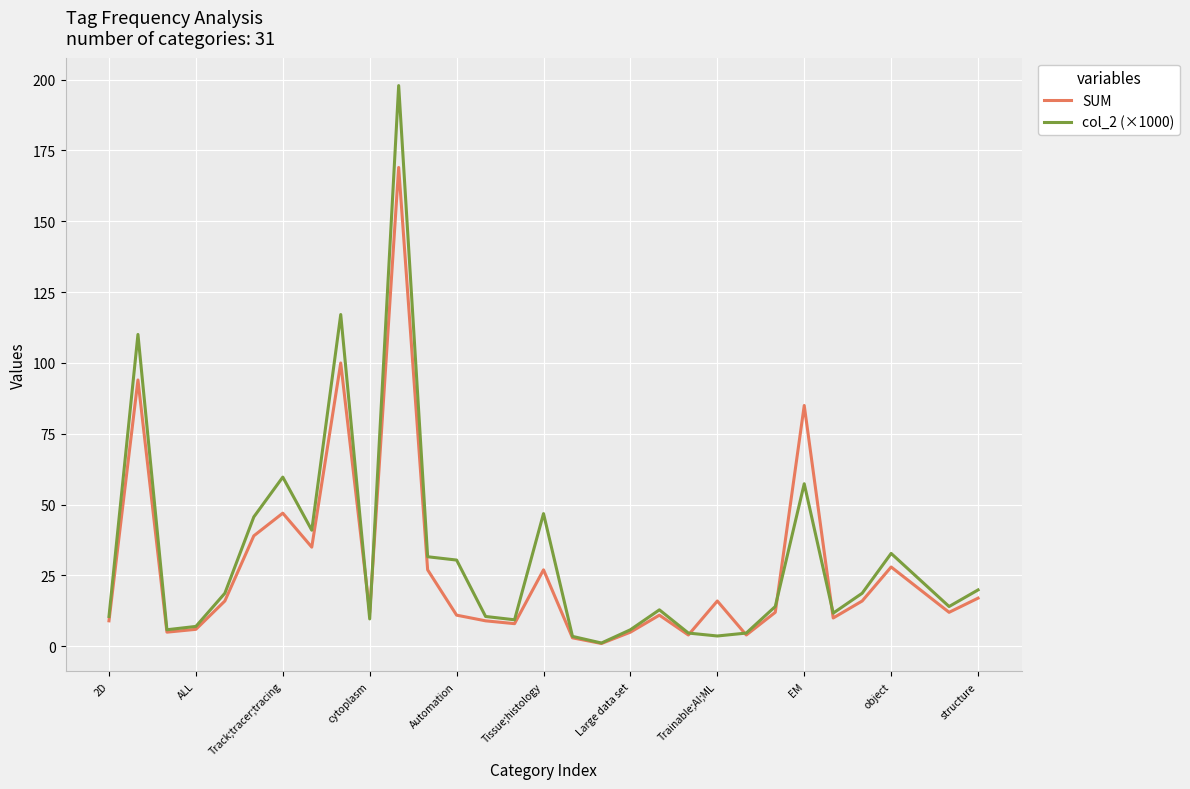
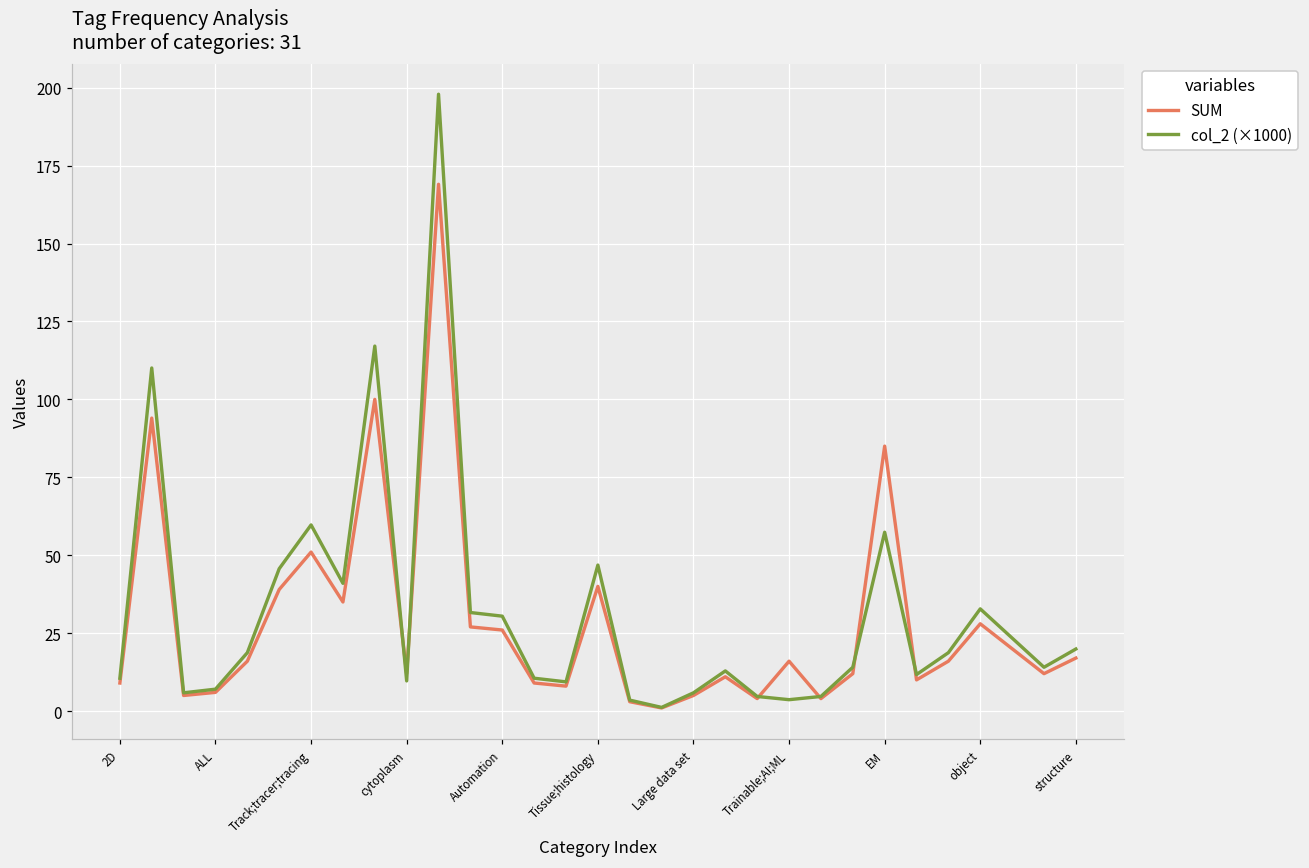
  {
    "SUM": {
      "2D": 9,
      "ALL": 6,
-     "Track;tracer;tracing": 47,
+     "Track;tracer;tracing": 51,
      "cytoplasm": 12,
-     "Automation": 11,
-     "Tissue;histology": 27,
+     "Automation": 26,
+     "Tissue;histology": 40,
      "Trainable;AI;ML": 16,
      "EM": 85,
      "object": 28,
      "structure": 17
    },
    "col_2 (×1000)": {
      "2D": 11,
      "ALL": 7,
      "Track;tracer;tracing": 60,
      "cytoplasm": 10,
      "Automation": 30,
      "Tissue;histology": 47,
      "Trainable;AI;ML": 4,
      "EM": 57,
      "object": 33,
      "structure": 20
    }
  }
